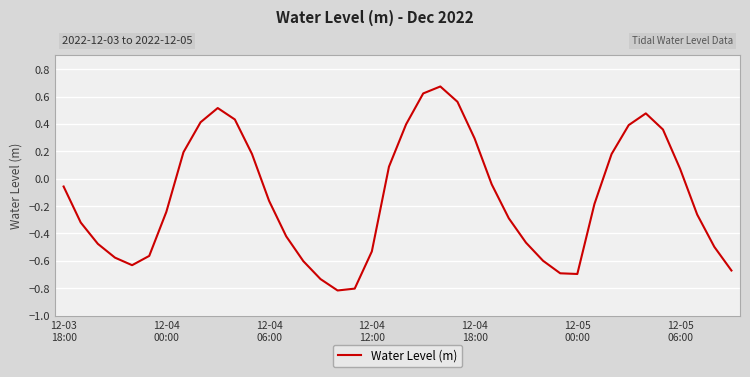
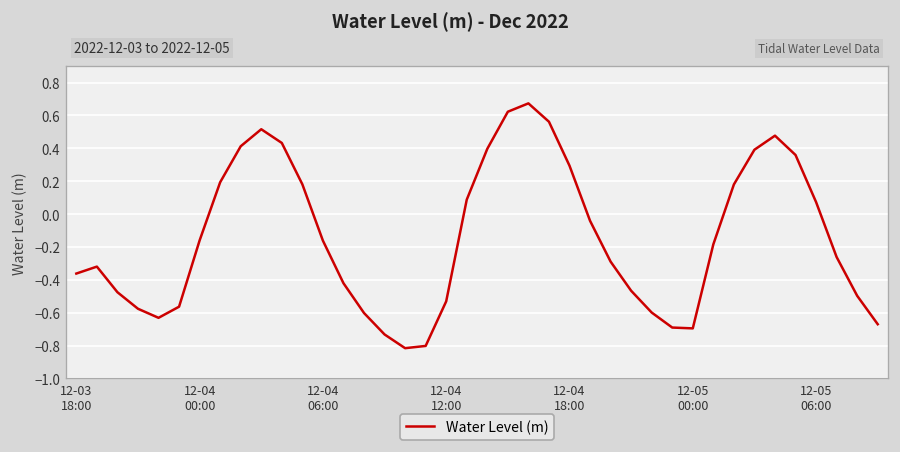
  {
-   "12-03 18:00": -0.06,
-   "12-04 00:00": -0.24,
+   "12-03 18:00": -0.36,
+   "12-04 00:00": -0.16,
    "12-04 06:00": -0.16,
    "12-04 12:00": -0.53,
    "12-04 18:00": 0.29,
    "12-05 00:00": -0.70,
    "12-05 06:00": 0.07
  }
